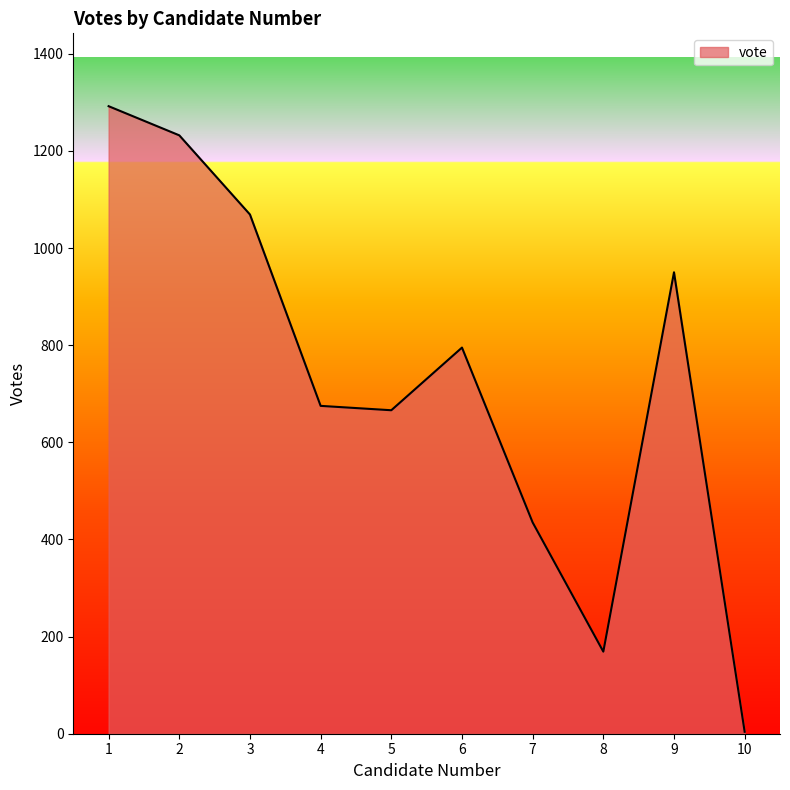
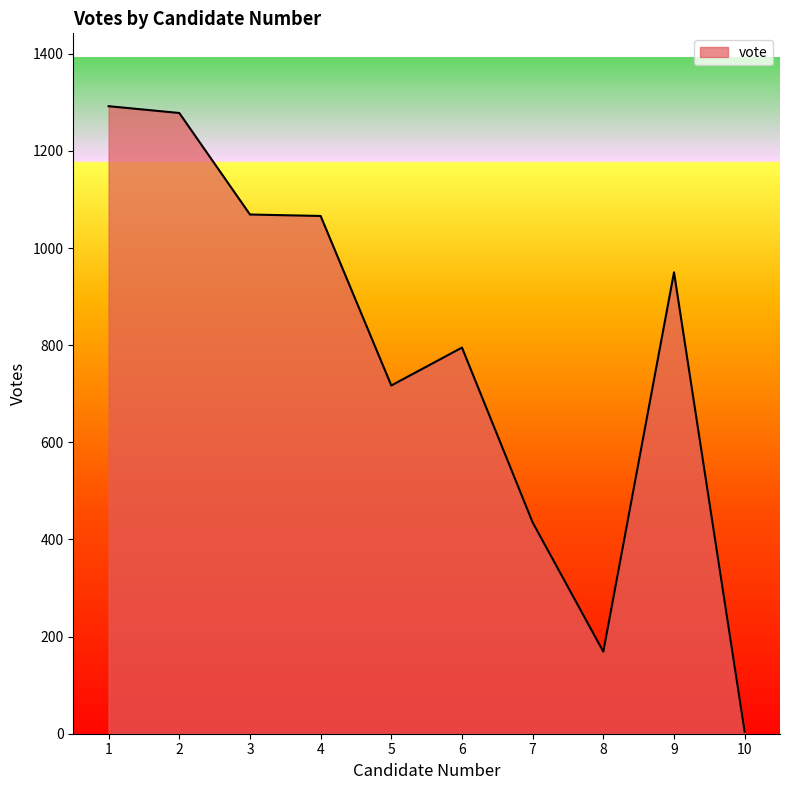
  {
    "1": 1290,
-   "2": 1230,
+   "2": 1280,
    "3": 1070,
-   "4": 680,
-   "5": 670,
+   "4": 1070,
+   "5": 720,
    "6": 800,
    "7": 440,
    "8": 170,
    "9": 950,
    "10": 0
  }
